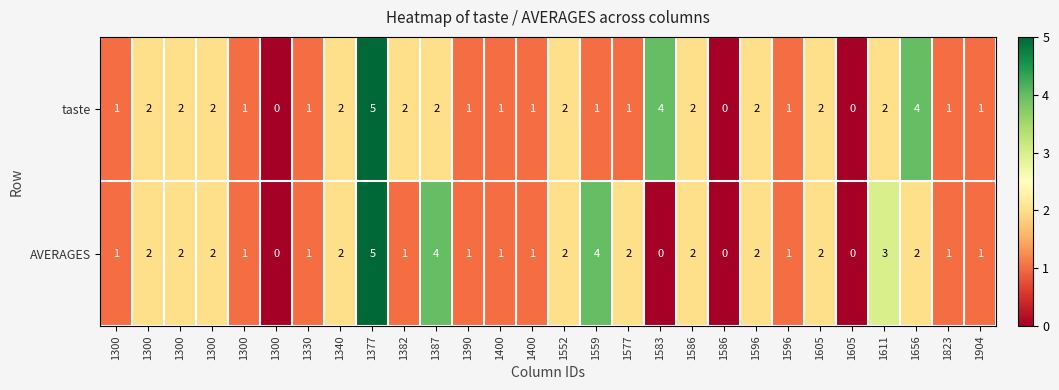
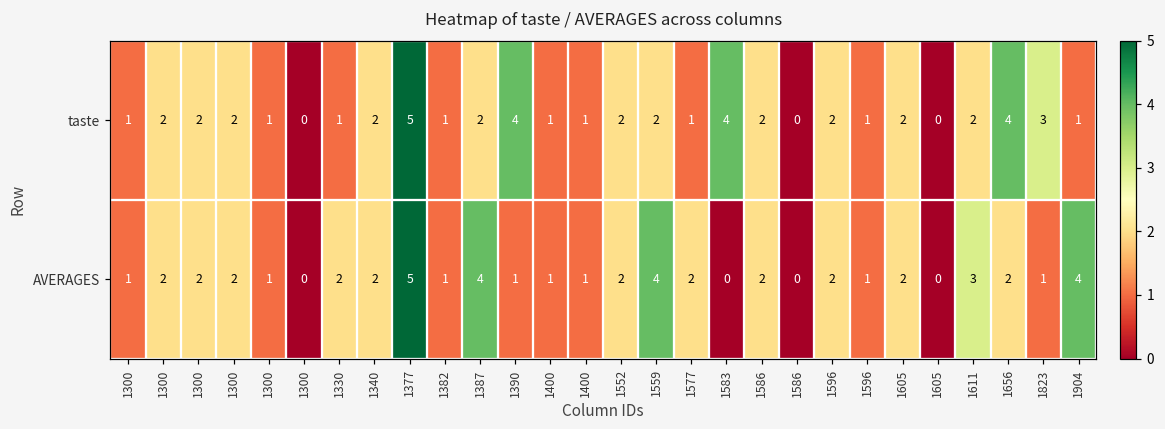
  {
    "taste": {
      "1330": 1,
      "1340": 2,
      "1377": 5,
-     "1382": 2,
+     "1382": 1,
      "1387": 2,
-     "1390": 1,
+     "1390": 4,
      "1552": 2,
-     "1559": 1,
+     "1559": 2,
      "1577": 1,
      "1583": 4,
      "1611": 2,
      "1656": 4,
-     "1823": 1,
+     "1823": 3,
      "1904": 1
    },
    "AVERAGES": {
-     "1330": 1,
+     "1330": 2,
      "1340": 2,
      "1377": 5,
      "1382": 1,
      "1387": 4,
      "1390": 1,
      "1552": 2,
      "1559": 4,
      "1577": 2,
      "1583": 0,
      "1611": 3,
      "1656": 2,
      "1823": 1,
-     "1904": 1
+     "1904": 4
    }
  }
